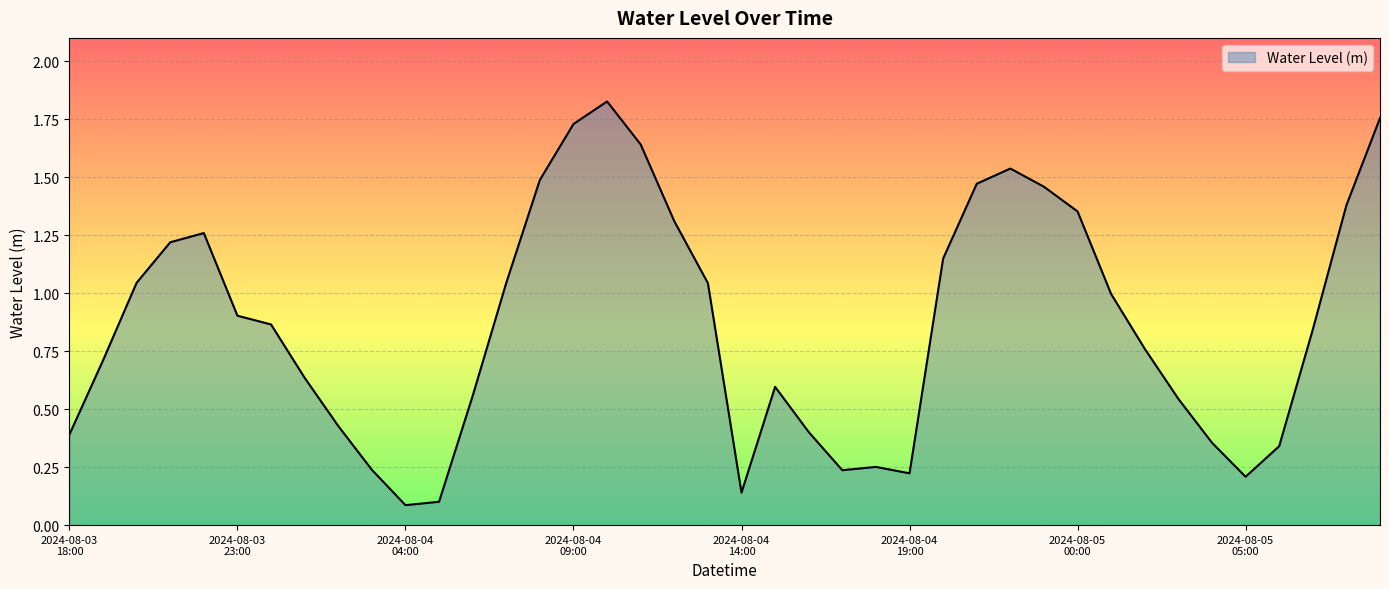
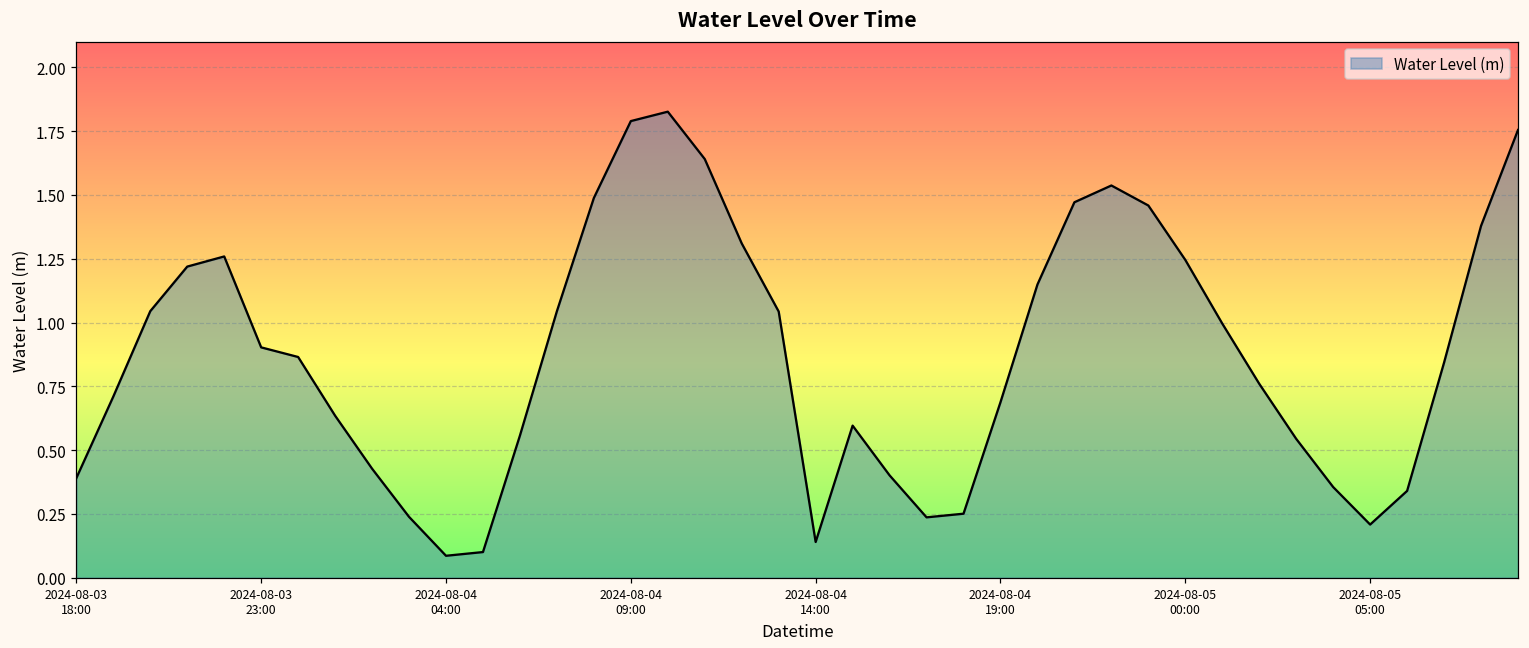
  {
    "2024-08-03 18:00": 0.39,
    "2024-08-03 23:00": 0.90,
    "2024-08-04 04:00": 0.09,
-   "2024-08-04 09:00": 1.73,
+   "2024-08-04 09:00": 1.79,
    "2024-08-04 14:00": 0.14,
-   "2024-08-04 19:00": 0.22,
-   "2024-08-05 00:00": 1.35,
+   "2024-08-04 19:00": 0.69,
+   "2024-08-05 00:00": 1.25,
    "2024-08-05 05:00": 0.21
  }
